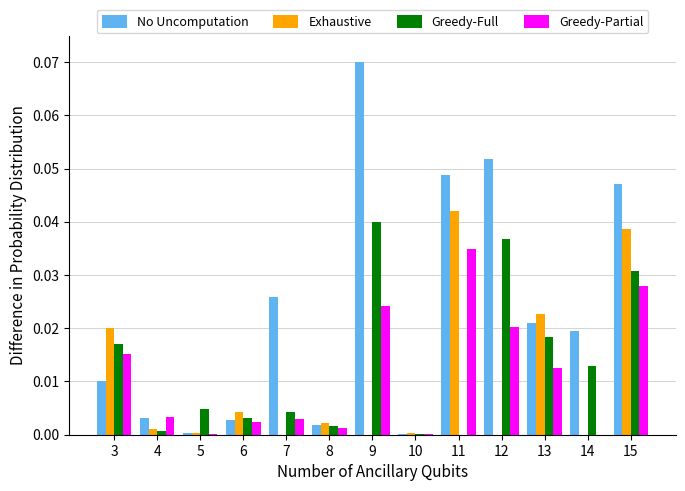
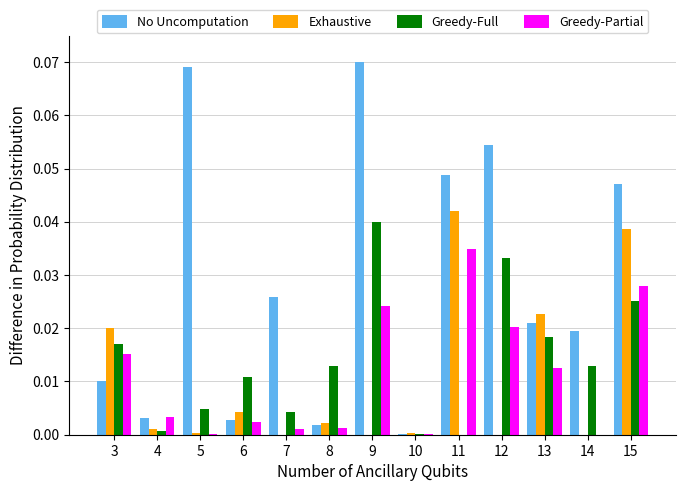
  {
    "No Uncomputation": {
      "3": 0.010,
      "4": 0.003,
-     "5": 0.000,
+     "5": 0.069,
      "6": 0.003,
      "7": 0.026,
      "8": 0.002,
      "9": 0.070,
      "11": 0.049,
-     "12": 0.052,
+     "12": 0.054,
      "13": 0.021,
      "14": 0.020,
      "15": 0.047
    },
    "Exhaustive": {
      "3": 0.020,
      "4": 0.001,
      "6": 0.004,
      "7": 0.000,
      "8": 0.002,
      "9": 0.000,
      "11": 0.042,
      "12": 0.000,
      "13": 0.023,
      "14": 0.000,
      "15": 0.039
    },
    "Greedy-Full": {
      "3": 0.017,
      "4": 0.001,
      "5": 0.005,
-     "6": 0.003,
+     "6": 0.011,
      "7": 0.004,
-     "8": 0.002,
+     "8": 0.013,
      "9": 0.040,
      "11": 0.000,
-     "12": 0.037,
+     "12": 0.033,
      "13": 0.018,
      "14": 0.013,
-     "15": 0.031
+     "15": 0.025
    },
    "Greedy-Partial": {
      "3": 0.015,
      "4": 0.003,
      "6": 0.002,
-     "7": 0.003,
+     "7": 0.001,
      "8": 0.001,
      "9": 0.024,
      "11": 0.035,
      "12": 0.020,
      "13": 0.012,
      "14": 0.000,
      "15": 0.028
    }
  }
